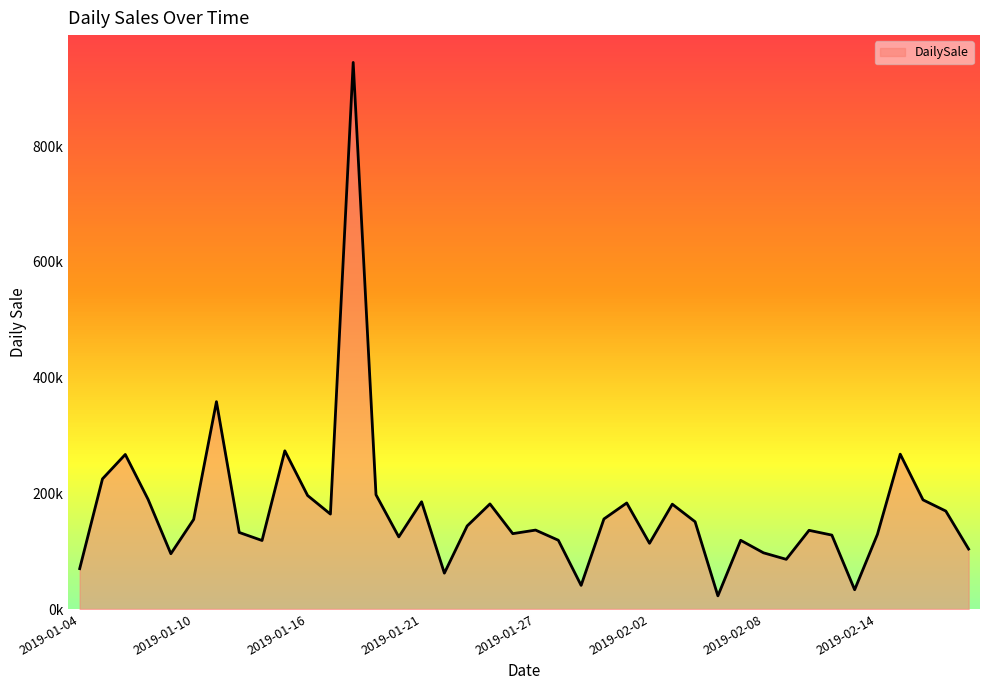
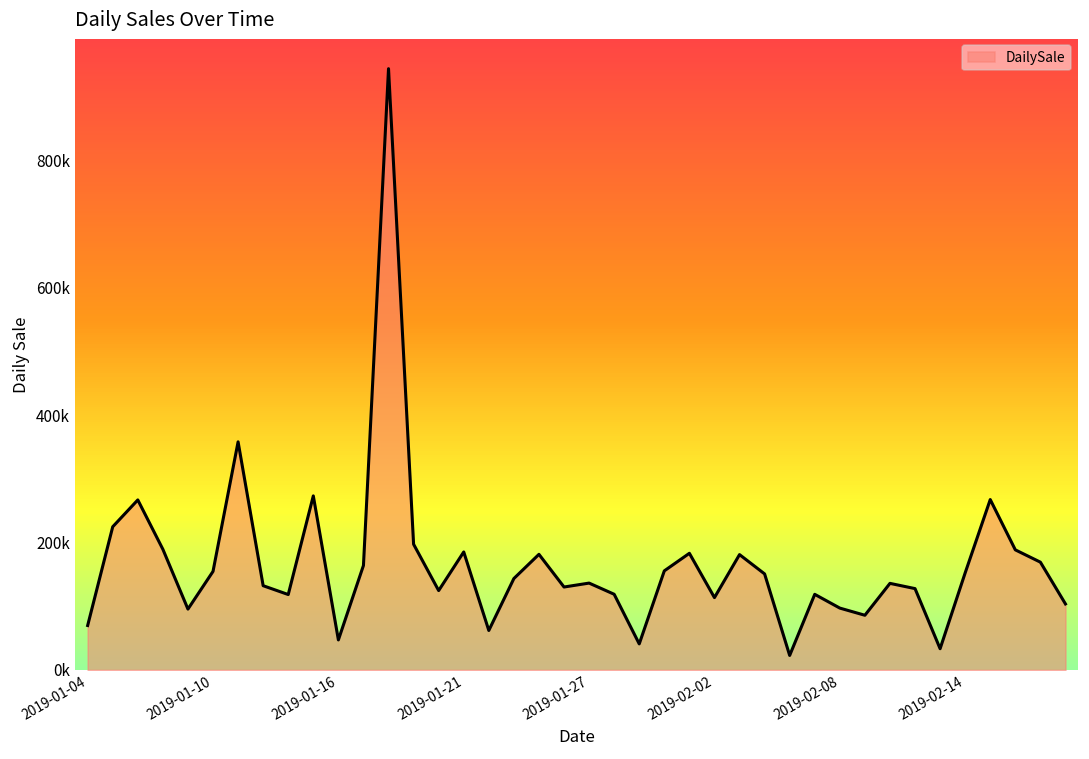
  {
    "2019-01-04": 70000,
    "2019-01-10": 150000,
-   "2019-01-16": 200000,
+   "2019-01-16": 50000,
    "2019-01-21": 190000,
    "2019-01-27": 140000,
    "2019-02-02": 110000,
    "2019-02-08": 100000,
-   "2019-02-14": 130000
+   "2019-02-14": 150000
  }
